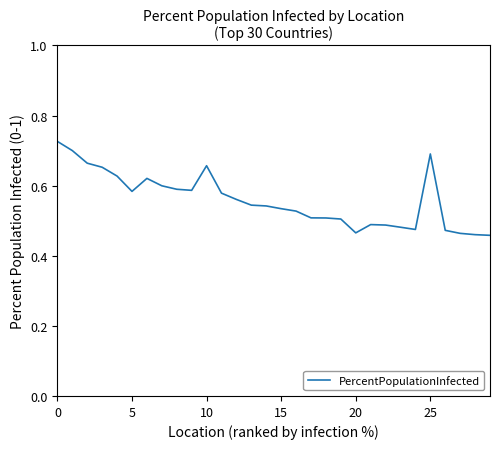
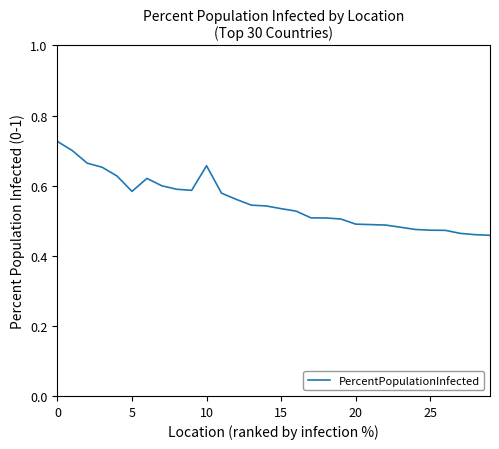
  {
    "0": 0.73,
    "5": 0.58,
    "10": 0.66,
    "15": 0.53,
-   "20": 0.47,
-   "25": 0.69
+   "20": 0.49,
+   "25": 0.47
  }
